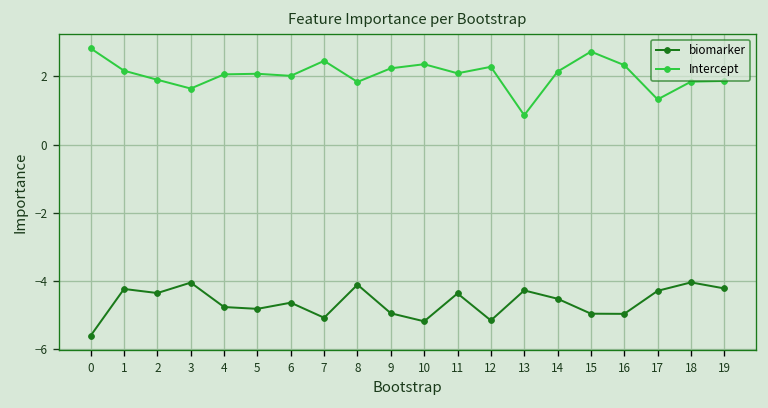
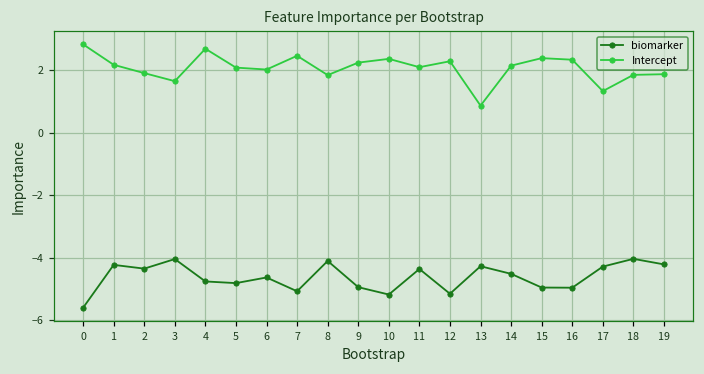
  {
    "biomarker": {
      "0": -5.6,
      "1": -4.2,
      "2": -4.3,
      "3": -4.0,
      "4": -4.8,
      "5": -4.8,
      "6": -4.6,
      "7": -5.1,
      "8": -4.1,
      "9": -4.9,
      "10": -5.2,
      "11": -4.4,
      "12": -5.2,
      "13": -4.3,
      "14": -4.5,
      "15": -5.0,
      "16": -5.0,
      "17": -4.3,
      "18": -4.0,
      "19": -4.2
    },
    "Intercept": {
      "0": 2.8,
      "1": 2.2,
      "2": 1.9,
      "3": 1.6,
-     "4": 2.1,
+     "4": 2.7,
      "5": 2.1,
      "6": 2.0,
      "7": 2.5,
      "8": 1.8,
      "9": 2.2,
      "10": 2.4,
      "11": 2.1,
      "12": 2.3,
      "13": 0.9,
      "14": 2.1,
-     "15": 2.7,
+     "15": 2.4,
      "16": 2.3,
      "17": 1.3,
      "18": 1.8,
      "19": 1.9
    }
  }
